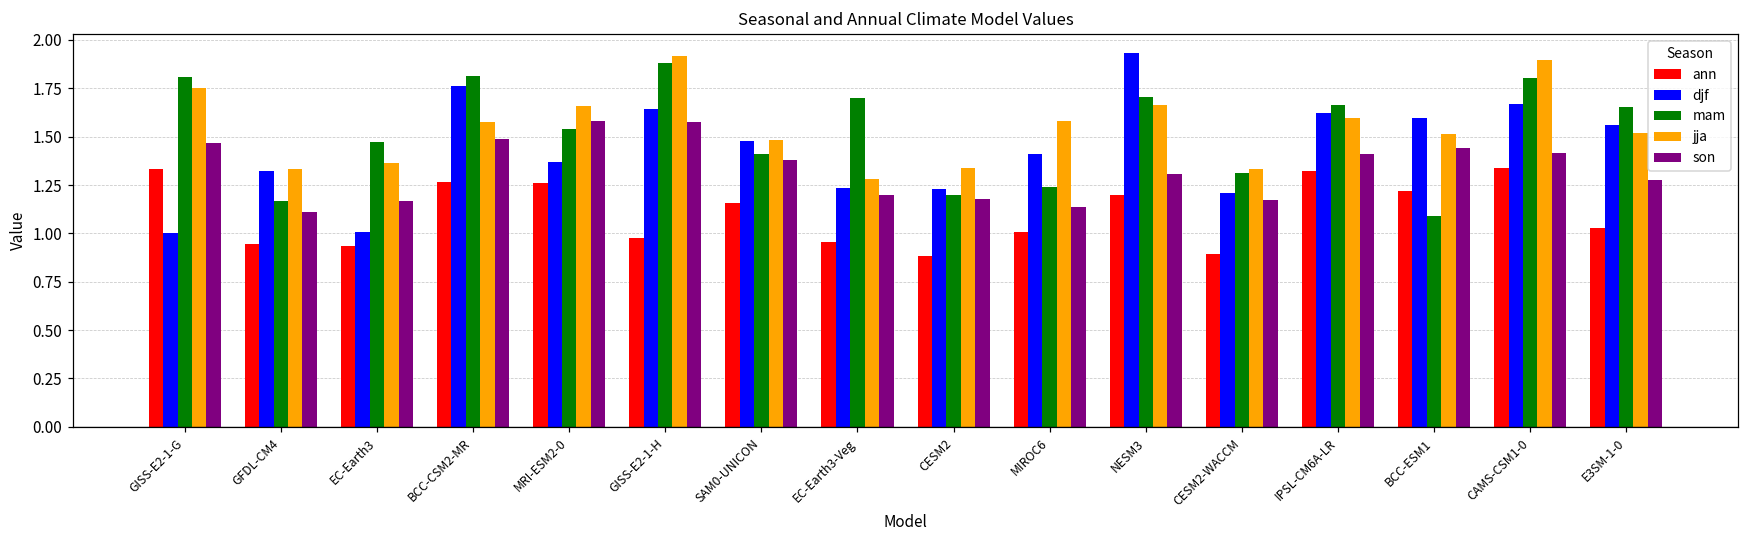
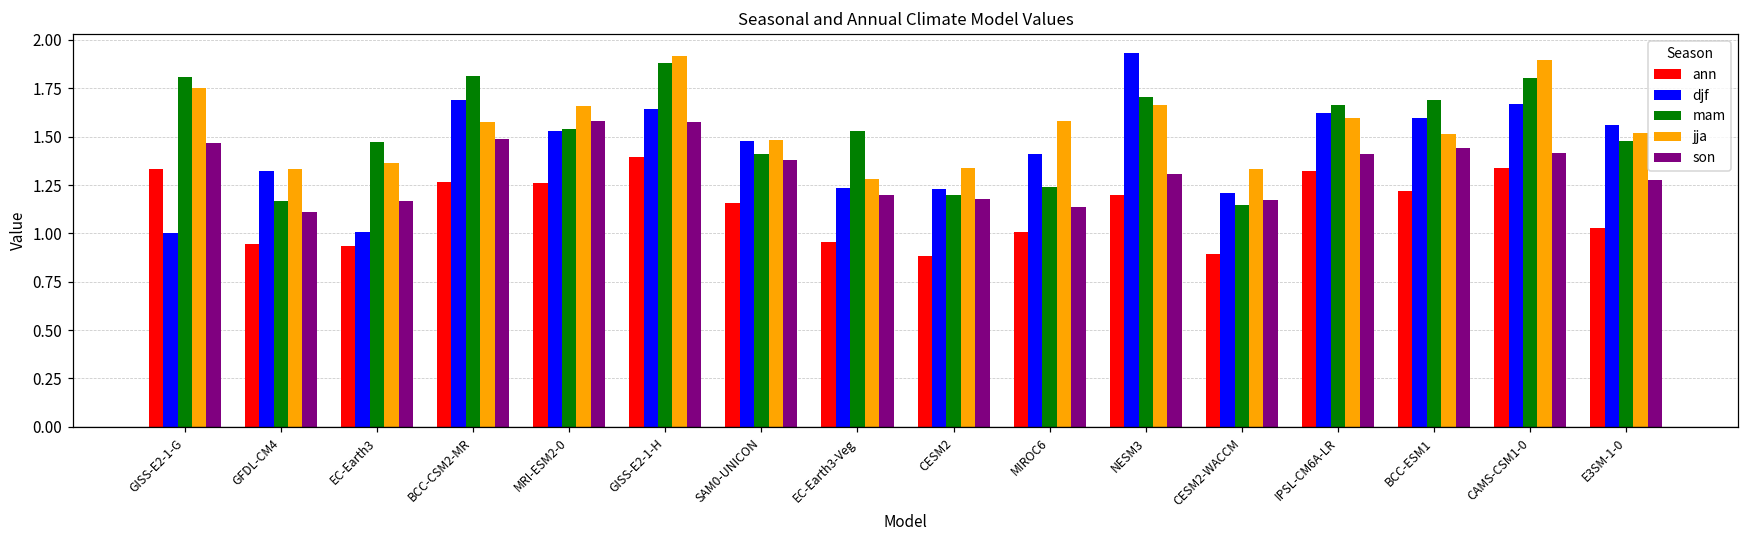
  {
    "ann": {
      "GISS-E2-1-G": 1.33,
      "GFDL-CM4": 0.94,
      "EC-Earth3": 0.93,
      "BCC-CSM2-MR": 1.27,
      "MRI-ESM2-0": 1.26,
-     "GISS-E2-1-H": 0.98,
+     "GISS-E2-1-H": 1.40,
      "SAM0-UNICON": 1.16,
      "EC-Earth3-Veg": 0.95,
      "CESM2": 0.89,
      "MIROC6": 1.01,
      "NESM3": 1.20,
      "CESM2-WACCM": 0.89,
      "IPSL-CM6A-LR": 1.32,
      "BCC-ESM1": 1.22,
      "CAMS-CSM1-0": 1.34,
      "E3SM-1-0": 1.03
    },
    "djf": {
      "GISS-E2-1-G": 1.00,
      "GFDL-CM4": 1.32,
      "EC-Earth3": 1.01,
-     "BCC-CSM2-MR": 1.76,
-     "MRI-ESM2-0": 1.37,
+     "BCC-CSM2-MR": 1.69,
+     "MRI-ESM2-0": 1.53,
      "GISS-E2-1-H": 1.64,
      "SAM0-UNICON": 1.48,
      "EC-Earth3-Veg": 1.24,
      "CESM2": 1.23,
      "MIROC6": 1.41,
      "NESM3": 1.93,
      "CESM2-WACCM": 1.21,
      "IPSL-CM6A-LR": 1.62,
      "BCC-ESM1": 1.60,
      "CAMS-CSM1-0": 1.67,
      "E3SM-1-0": 1.56
    },
    "mam": {
      "GISS-E2-1-G": 1.81,
      "GFDL-CM4": 1.17,
      "EC-Earth3": 1.47,
      "BCC-CSM2-MR": 1.82,
      "MRI-ESM2-0": 1.54,
      "GISS-E2-1-H": 1.88,
      "SAM0-UNICON": 1.41,
-     "EC-Earth3-Veg": 1.70,
+     "EC-Earth3-Veg": 1.53,
      "CESM2": 1.20,
      "MIROC6": 1.24,
      "NESM3": 1.71,
-     "CESM2-WACCM": 1.31,
+     "CESM2-WACCM": 1.15,
      "IPSL-CM6A-LR": 1.67,
-     "BCC-ESM1": 1.09,
+     "BCC-ESM1": 1.69,
      "CAMS-CSM1-0": 1.80,
-     "E3SM-1-0": 1.65
+     "E3SM-1-0": 1.48
    },
    "jja": {
      "GISS-E2-1-G": 1.75,
      "GFDL-CM4": 1.33,
      "EC-Earth3": 1.36,
      "BCC-CSM2-MR": 1.58,
      "MRI-ESM2-0": 1.66,
      "GISS-E2-1-H": 1.92,
      "SAM0-UNICON": 1.48,
      "EC-Earth3-Veg": 1.28,
      "CESM2": 1.34,
      "MIROC6": 1.58,
      "NESM3": 1.67,
      "CESM2-WACCM": 1.33,
      "IPSL-CM6A-LR": 1.60,
      "BCC-ESM1": 1.52,
      "CAMS-CSM1-0": 1.89,
      "E3SM-1-0": 1.52
    },
    "son": {
      "GISS-E2-1-G": 1.47,
      "GFDL-CM4": 1.11,
      "EC-Earth3": 1.17,
      "BCC-CSM2-MR": 1.49,
      "MRI-ESM2-0": 1.58,
      "GISS-E2-1-H": 1.58,
      "SAM0-UNICON": 1.38,
      "EC-Earth3-Veg": 1.20,
      "CESM2": 1.18,
      "MIROC6": 1.14,
      "NESM3": 1.31,
      "CESM2-WACCM": 1.18,
      "IPSL-CM6A-LR": 1.41,
      "BCC-ESM1": 1.44,
      "CAMS-CSM1-0": 1.42,
      "E3SM-1-0": 1.28
    }
  }
